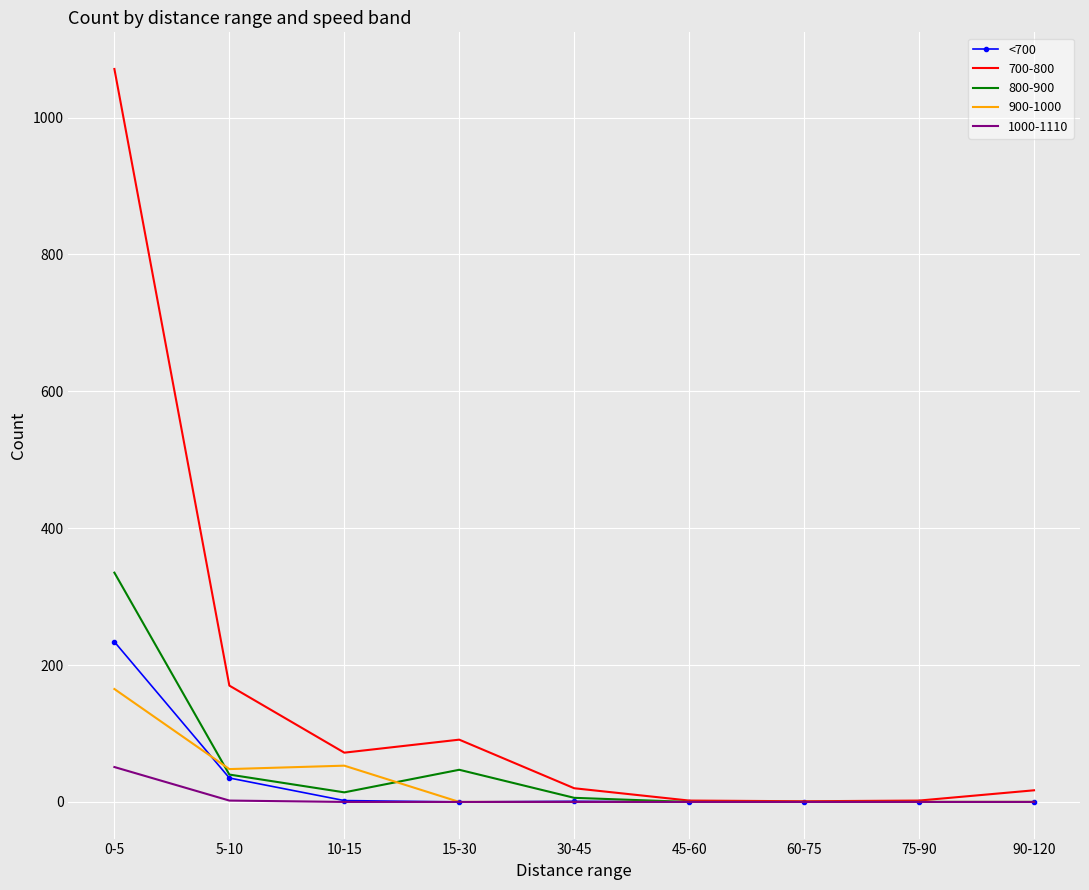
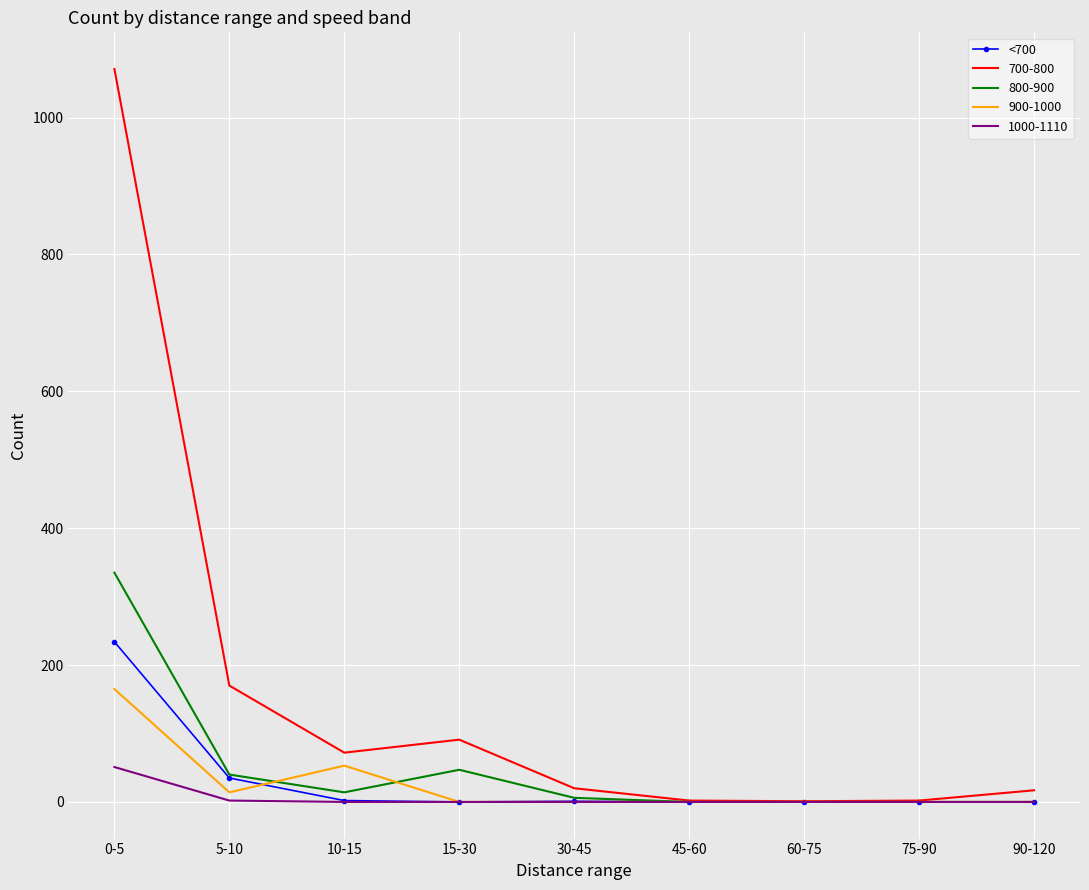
  {
    "<700": {
      "0-5": 230,
      "5-10": 40
    },
    "700-800": {
      "0-5": 1070,
      "5-10": 170,
      "10-15": 70,
      "15-30": 90,
      "30-45": 20,
      "90-120": 20
    },
    "800-900": {
      "0-5": 340,
      "5-10": 40,
      "10-15": 10,
      "15-30": 50,
      "30-45": 10
    },
    "900-1000": {
      "0-5": 170,
-     "5-10": 50,
+     "5-10": 10,
      "10-15": 50
    },
    "1000-1110": {
      "0-5": 50,
      "5-10": 0
    }
  }
